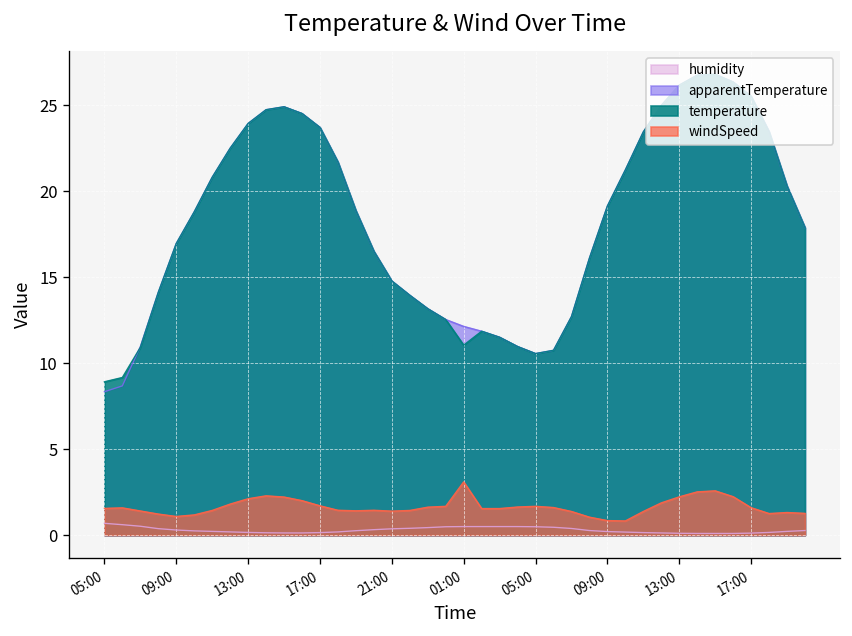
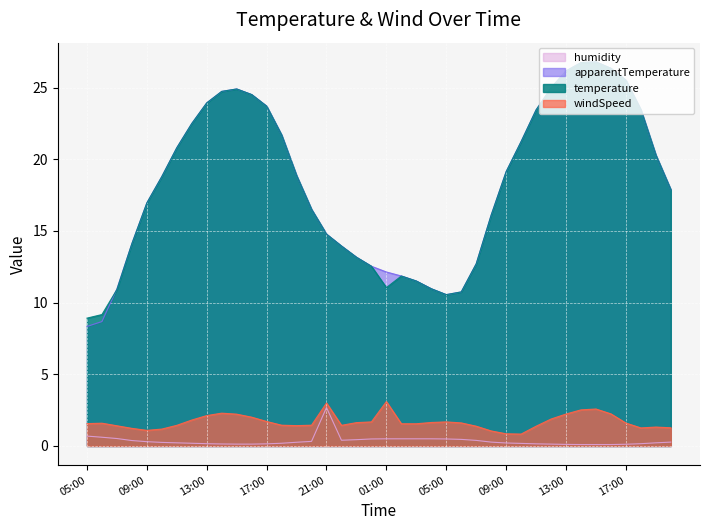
  {
    "humidity": {
-     "21:00": 0.4,
+     "21:00": 2.7,
      "01:00": 0.5
    },
    "apparentTemperature": {
      "01:00": 12.1
    },
    "temperature": {
      "01:00": 11.1
    },
    "windSpeed": {
-     "21:00": 1.4,
+     "21:00": 3.0,
      "01:00": 3.1
    }
  }
